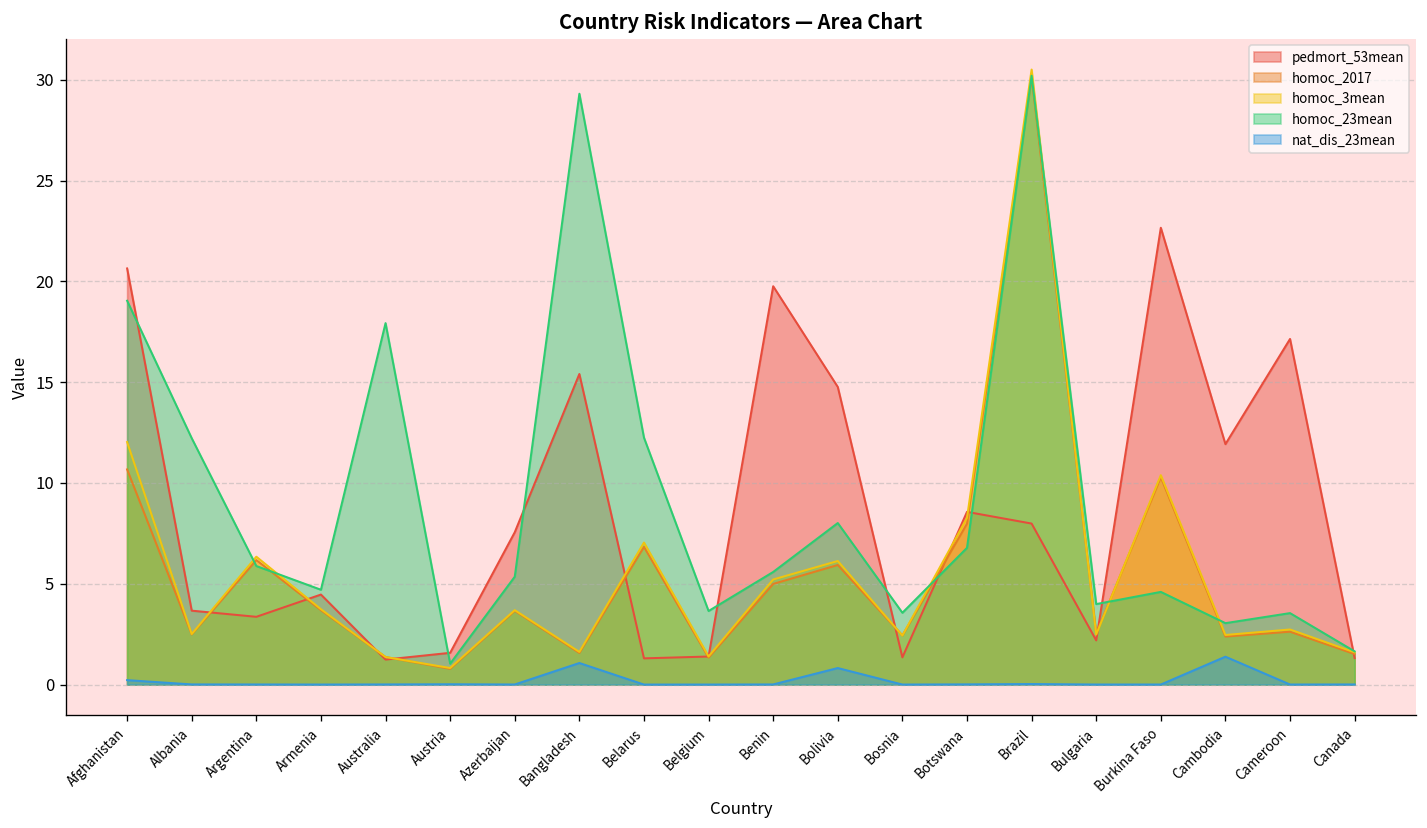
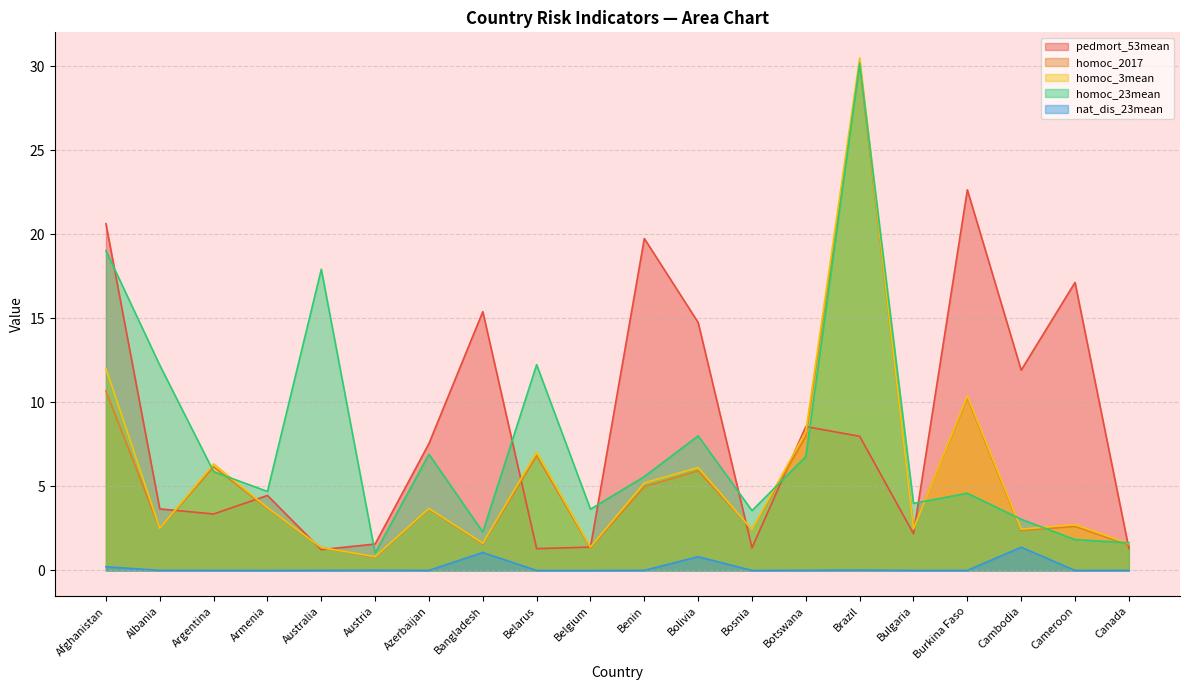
  {
    "homoc_23mean": {
      "Afghanistan": 19.0,
      "Albania": 12.2,
      "Argentina": 5.9,
      "Armenia": 4.7,
      "Australia": 17.9,
      "Austria": 1.0,
-     "Azerbaijan": 5.4,
-     "Bangladesh": 29.3,
+     "Azerbaijan": 6.9,
+     "Bangladesh": 2.3,
      "Belarus": 12.2,
      "Belgium": 3.6,
      "Benin": 5.6,
      "Bolivia": 8.0,
      "Bosnia": 3.6,
      "Botswana": 6.8,
      "Bulgaria": 4.0,
      "Burkina Faso": 4.6,
      "Cambodia": 3.0,
-     "Cameroon": 3.5
+     "Cameroon": 1.8
    },
    "nat_dis_23mean": {
      "Afghanistan": 0.2,
      "Albania": 0.0,
      "Argentina": 0.0,
      "Armenia": 0.0,
      "Australia": 0.0,
      "Austria": 0.0,
      "Azerbaijan": 0.0,
      "Bangladesh": 1.1,
      "Belarus": 0.0,
      "Belgium": 0.0,
      "Benin": 0.0,
      "Bolivia": 0.8,
      "Bosnia": 0.0,
      "Botswana": 0.0,
      "Brazil": 0.0,
      "Bulgaria": 0.0,
      "Burkina Faso": 0.0,
      "Cambodia": 1.4,
      "Cameroon": 0.0,
      "Canada": 0.0
    }
  }
